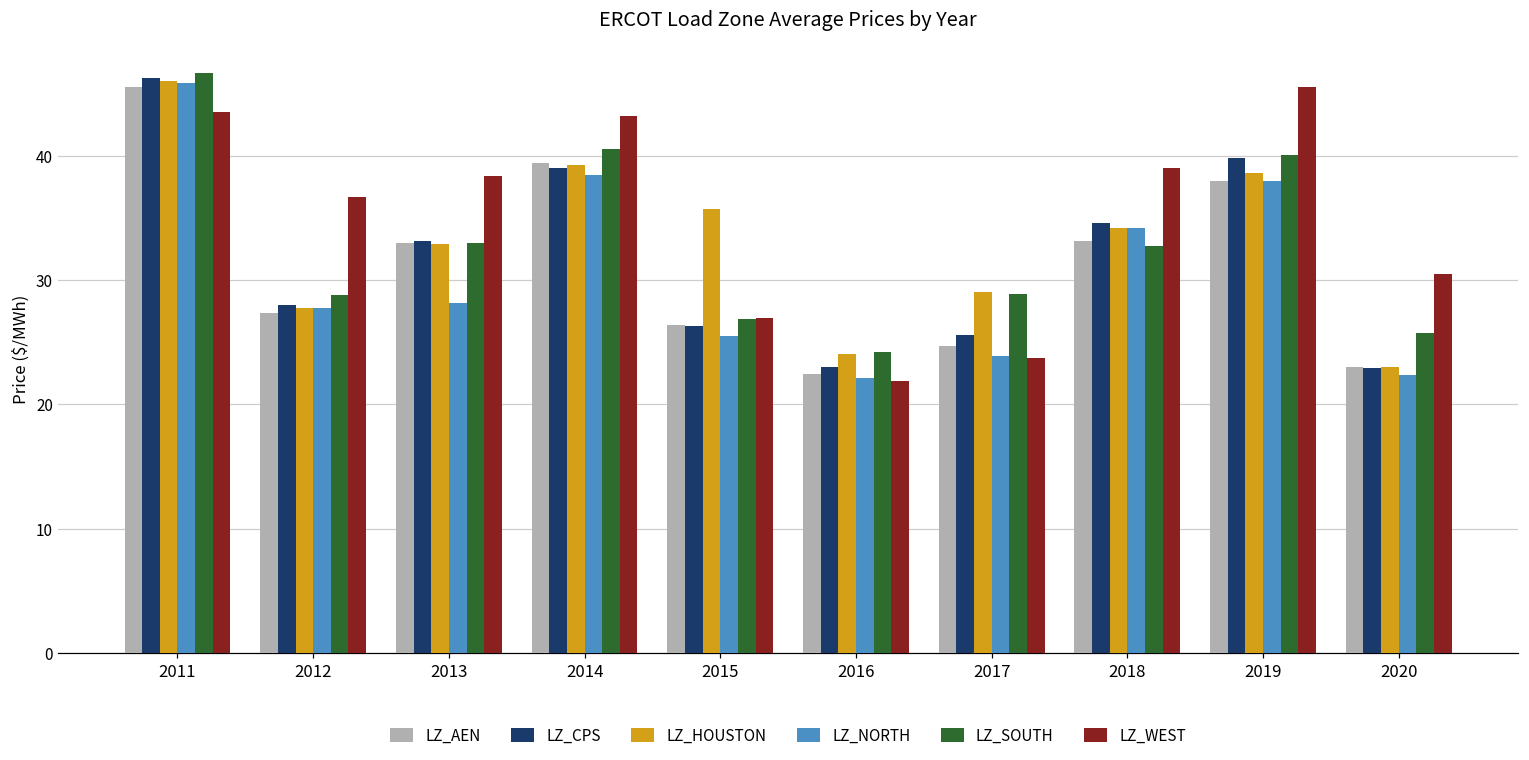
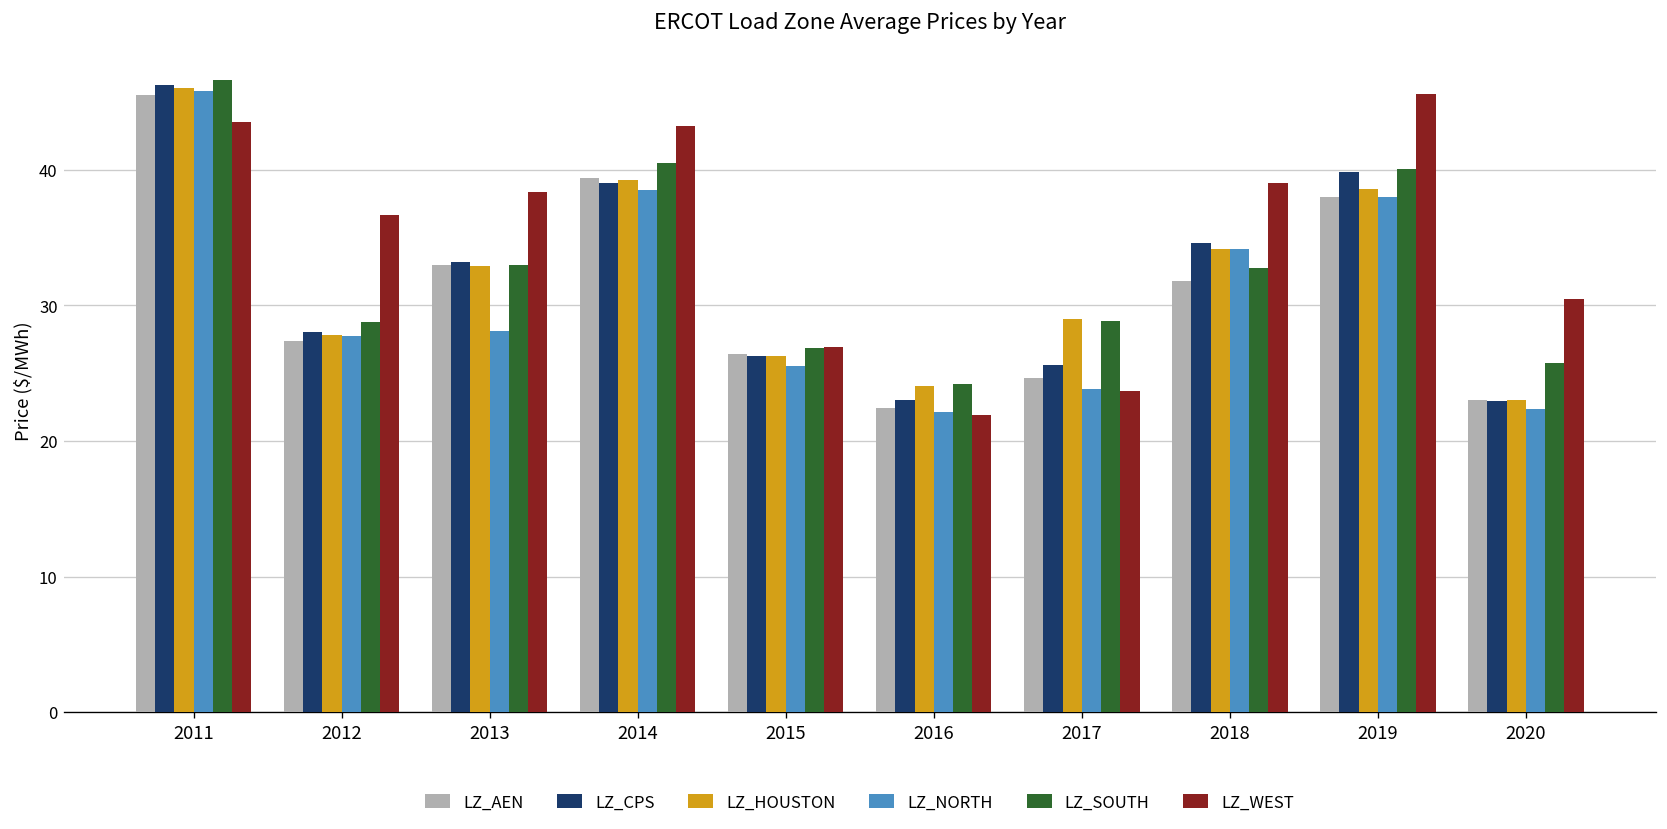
  {
    "LZ_AEN": {
      "2011": 45.5,
      "2012": 27.4,
      "2013": 33.0,
      "2014": 39.4,
      "2015": 26.4,
      "2016": 22.4,
      "2017": 24.7,
-     "2018": 33.1,
+     "2018": 31.8,
      "2019": 38.0,
      "2020": 23.0
    },
    "LZ_CPS": {
      "2011": 46.2,
      "2012": 28.0,
      "2013": 33.2,
      "2014": 39.0,
      "2015": 26.3,
      "2016": 23.0,
      "2017": 25.6,
      "2018": 34.6,
      "2019": 39.8,
      "2020": 22.9
    },
    "LZ_HOUSTON": {
      "2011": 46.0,
      "2012": 27.8,
      "2013": 32.9,
      "2014": 39.3,
-     "2015": 35.7,
+     "2015": 26.2,
      "2016": 24.0,
      "2017": 29.0,
      "2018": 34.2,
      "2019": 38.6,
      "2020": 23.0
    },
    "LZ_NORTH": {
      "2011": 45.8,
      "2012": 27.7,
      "2013": 28.1,
      "2014": 38.5,
      "2015": 25.5,
      "2016": 22.1,
      "2017": 23.9,
      "2018": 34.1,
      "2019": 38.0,
      "2020": 22.3
    },
    "LZ_SOUTH": {
      "2011": 46.6,
      "2012": 28.8,
      "2013": 33.0,
      "2014": 40.5,
      "2015": 26.9,
      "2016": 24.2,
      "2017": 28.9,
      "2018": 32.8,
      "2019": 40.1,
      "2020": 25.7
    },
    "LZ_WEST": {
      "2011": 43.5,
      "2012": 36.7,
      "2013": 38.3,
      "2014": 43.2,
      "2015": 26.9,
      "2016": 21.9,
      "2017": 23.7,
      "2018": 39.0,
      "2019": 45.6,
      "2020": 30.5
    }
  }
